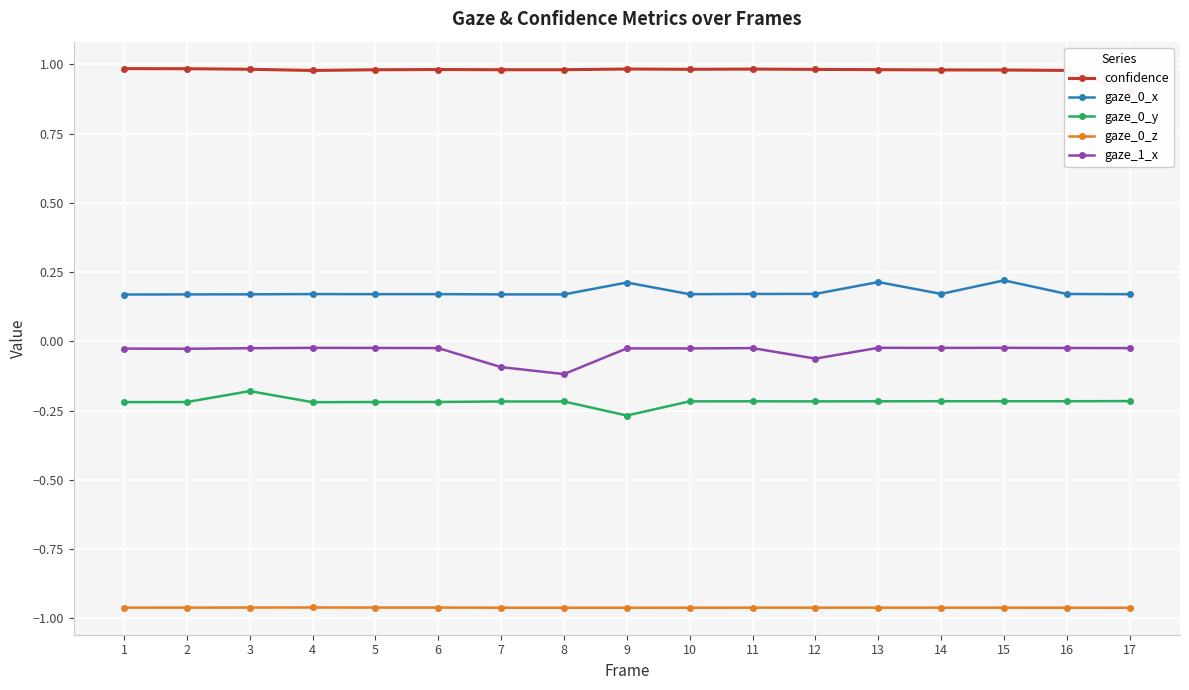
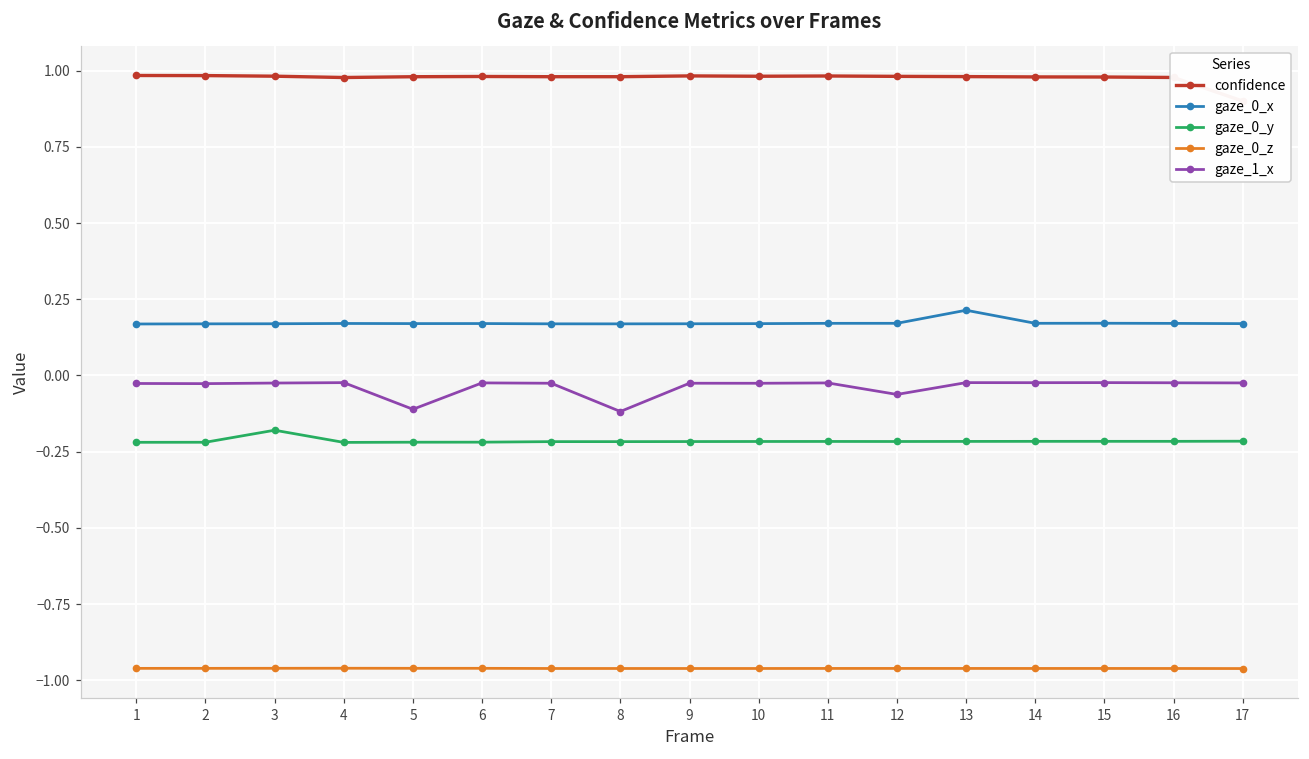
  {
    "confidence": {
      "1": 0.98,
      "2": 0.98,
      "3": 0.98,
      "4": 0.98,
      "5": 0.98,
      "6": 0.98,
      "7": 0.98,
      "8": 0.98,
      "9": 0.98,
      "10": 0.98,
      "11": 0.98,
      "12": 0.98,
      "13": 0.98,
      "14": 0.98,
      "15": 0.98
    },
    "gaze_0_x": {
      "1": 0.17,
      "2": 0.17,
      "3": 0.17,
      "4": 0.17,
      "5": 0.17,
      "6": 0.17,
      "7": 0.17,
      "8": 0.17,
-     "9": 0.21,
+     "9": 0.17,
      "10": 0.17,
      "11": 0.17,
      "12": 0.17,
      "13": 0.21,
      "14": 0.17,
-     "15": 0.22,
+     "15": 0.17,
      "16": 0.17,
      "17": 0.17
    },
    "gaze_0_y": {
      "1": -0.22,
      "2": -0.22,
      "3": -0.18,
      "4": -0.22,
      "5": -0.22,
      "6": -0.22,
      "7": -0.22,
      "8": -0.22,
-     "9": -0.27,
+     "9": -0.22,
      "10": -0.22,
      "11": -0.22,
      "12": -0.22,
      "13": -0.22,
      "14": -0.22,
      "15": -0.22,
      "16": -0.22,
      "17": -0.22
    },
    "gaze_0_z": {
      "1": -0.96,
      "2": -0.96,
      "3": -0.96,
      "4": -0.96,
      "5": -0.96,
      "6": -0.96,
      "7": -0.96,
      "8": -0.96,
      "9": -0.96,
      "10": -0.96,
      "11": -0.96,
      "12": -0.96,
      "13": -0.96,
      "14": -0.96,
      "15": -0.96,
      "16": -0.96,
      "17": -0.96
    },
    "gaze_1_x": {
      "1": -0.03,
      "2": -0.03,
      "3": -0.02,
      "4": -0.02,
-     "5": -0.02,
+     "5": -0.11,
      "6": -0.02,
-     "7": -0.09,
+     "7": -0.03,
      "8": -0.12,
      "9": -0.03,
      "10": -0.03,
      "11": -0.02,
      "12": -0.06,
      "13": -0.02,
      "14": -0.02,
      "15": -0.02,
      "16": -0.02,
      "17": -0.02
    }
  }
